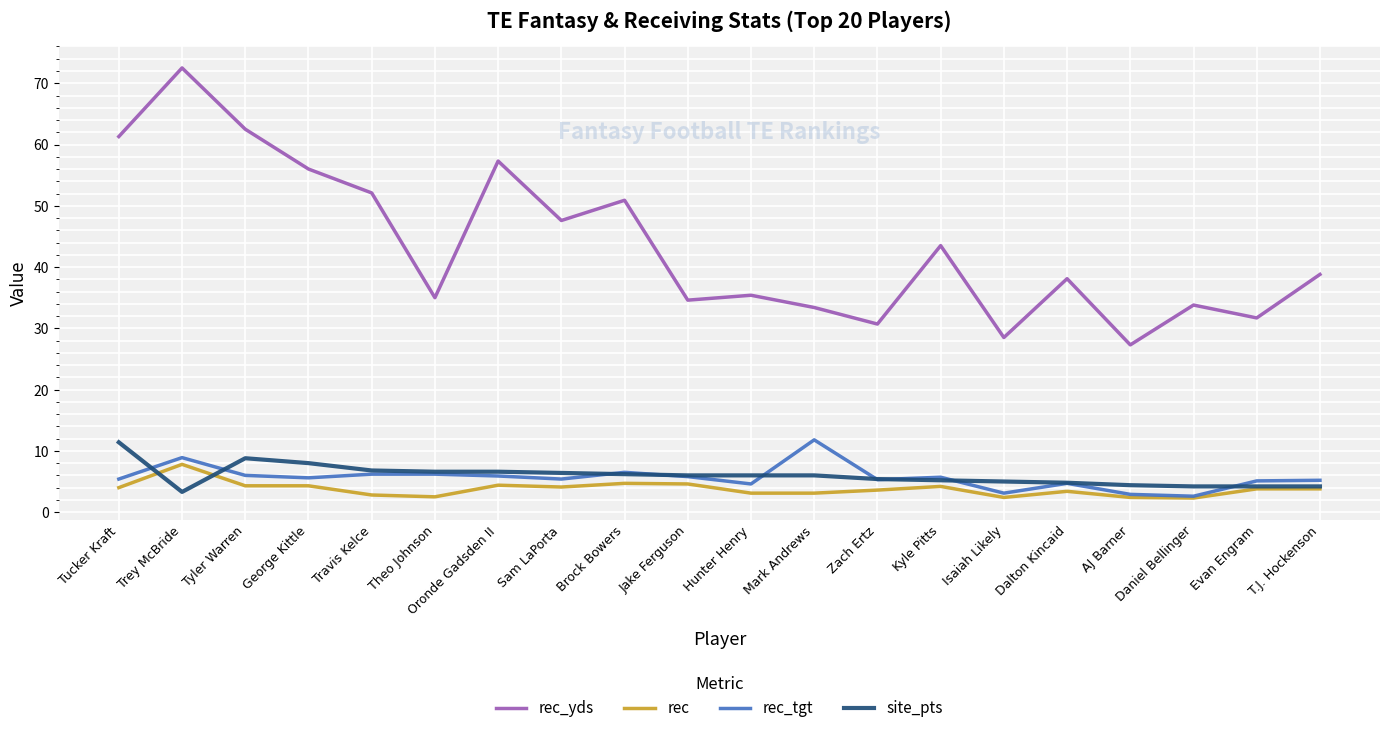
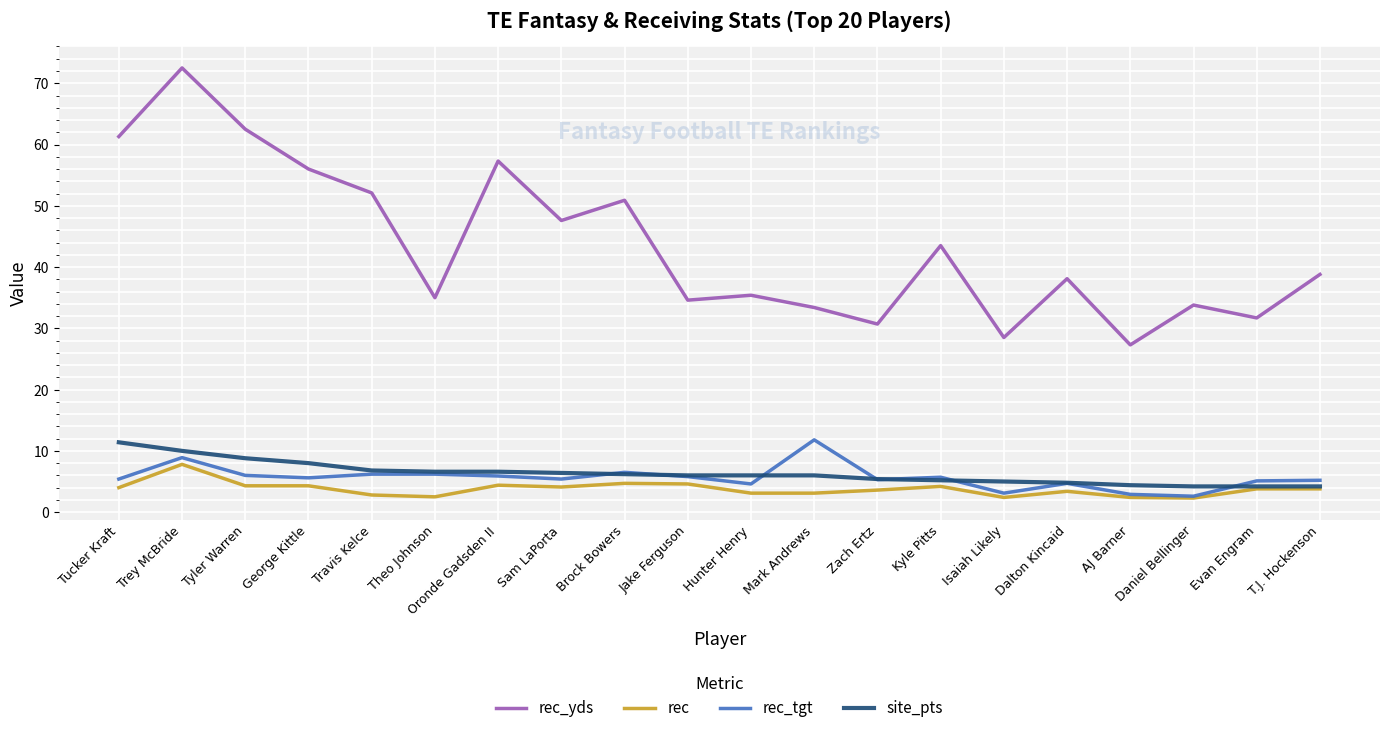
  {
    "rec_yds": {
      "Tucker Kraft": 61,
      "Trey McBride": 73,
      "Tyler Warren": 63,
      "George Kittle": 56,
      "Travis Kelce": 52,
      "Theo Johnson": 35,
      "Oronde Gadsden II": 57,
      "Sam LaPorta": 48,
      "Brock Bowers": 51,
      "Jake Ferguson": 35,
      "Hunter Henry": 35,
      "Mark Andrews": 33,
      "Zach Ertz": 31,
      "Kyle Pitts": 44,
      "Isaiah Likely": 29,
      "Dalton Kincaid": 38,
      "AJ Barner": 27,
      "Daniel Bellinger": 34,
      "Evan Engram": 32,
      "T.J. Hockenson": 39
    },
    "rec": {
      "Tucker Kraft": 4,
      "Trey McBride": 8,
      "Tyler Warren": 4,
      "George Kittle": 4,
      "Travis Kelce": 3,
      "Theo Johnson": 3,
      "Oronde Gadsden II": 4,
      "Sam LaPorta": 4,
      "Brock Bowers": 5,
      "Jake Ferguson": 5,
      "Hunter Henry": 3,
      "Mark Andrews": 3,
      "Zach Ertz": 4,
      "Kyle Pitts": 4,
      "Isaiah Likely": 2,
      "Dalton Kincaid": 3,
      "AJ Barner": 2
    },
    "rec_tgt": {
      "Tucker Kraft": 5,
      "Trey McBride": 9,
      "Tyler Warren": 6,
      "George Kittle": 6,
      "Travis Kelce": 6,
      "Oronde Gadsden II": 6,
      "Sam LaPorta": 5,
      "Hunter Henry": 5,
      "Mark Andrews": 12,
      "Kyle Pitts": 6,
      "Isaiah Likely": 3,
      "AJ Barner": 3,
      "Evan Engram": 5,
      "T.J. Hockenson": 5
    },
    "site_pts": {
      "Tucker Kraft": 11,
-     "Trey McBride": 3,
+     "Trey McBride": 10,
      "Tyler Warren": 9,
      "George Kittle": 8,
      "Travis Kelce": 7,
      "Oronde Gadsden II": 7,
      "Sam LaPorta": 6,
      "Hunter Henry": 6,
      "Mark Andrews": 6,
      "Kyle Pitts": 5,
      "Isaiah Likely": 5,
      "AJ Barner": 4,
      "Daniel Bellinger": 4
    }
  }
